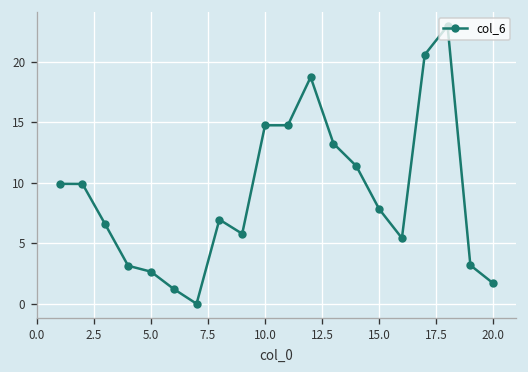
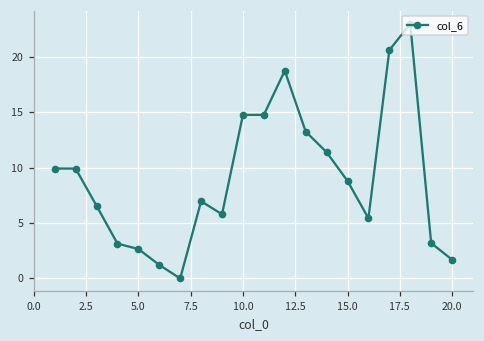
  {
    "5.0": 2.7,
    "10.0": 14.8,
-   "15.0": 7.8,
+   "15.0": 8.8,
    "20.0": 1.7
  }
